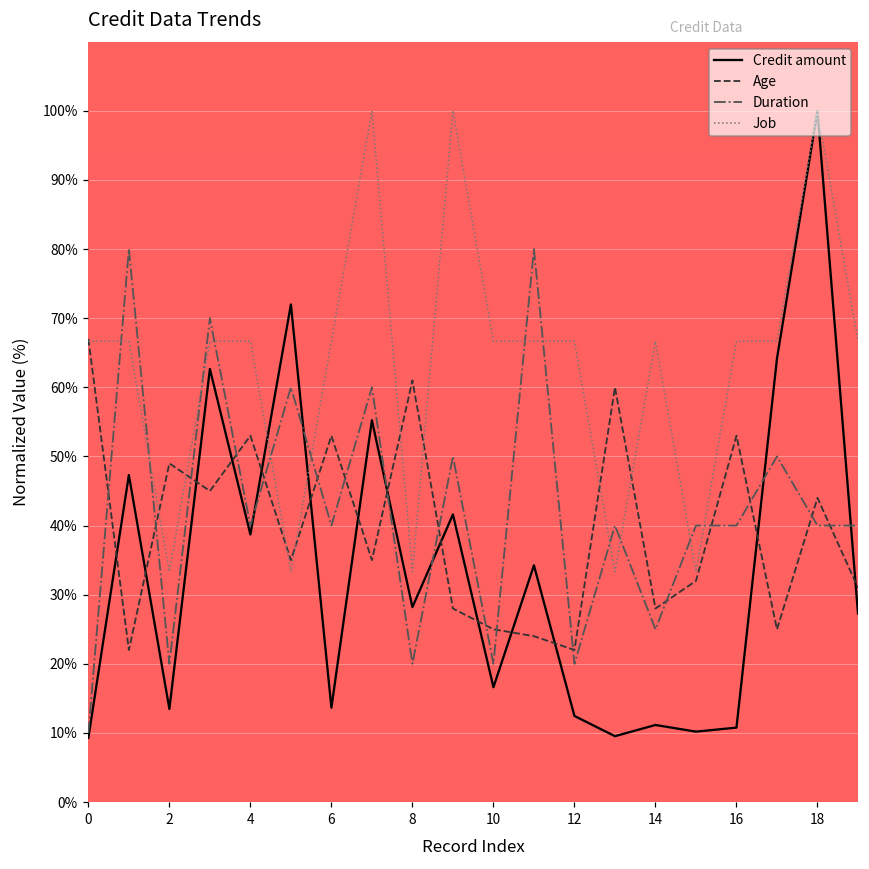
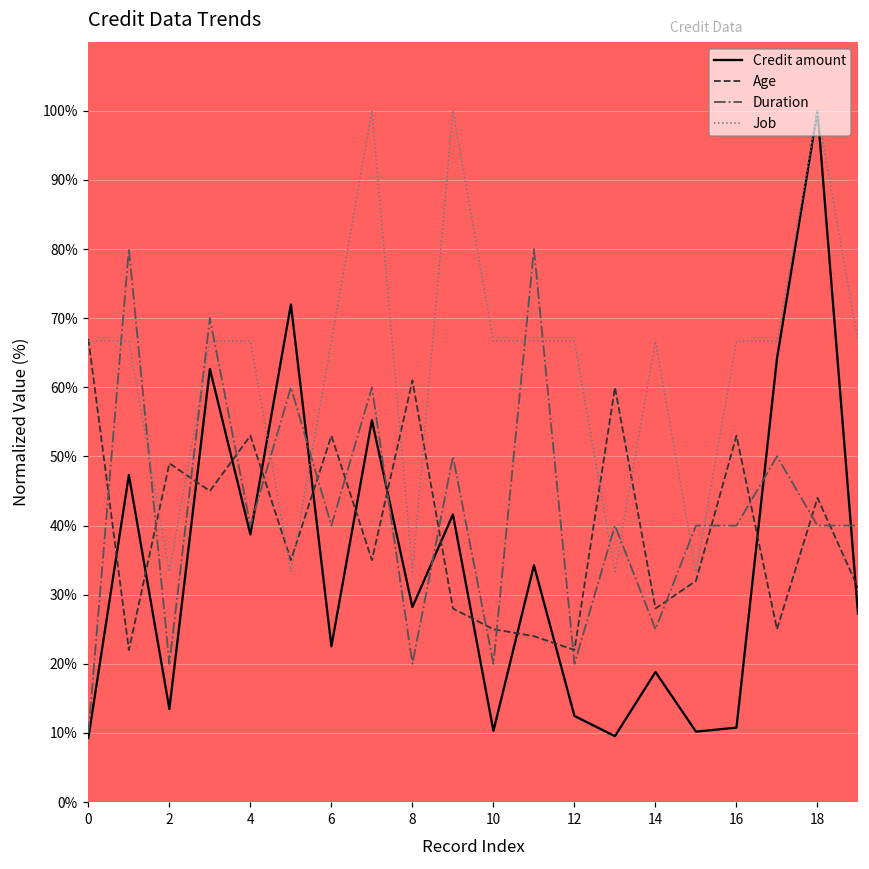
  {
    "Credit amount": {
      "0": "9%",
      "2": "13%",
      "4": "39%",
-     "6": "14%",
+     "6": "23%",
      "8": "28%",
-     "10": "17%",
+     "10": "10%",
      "12": "12%",
-     "14": "11%",
+     "14": "19%",
      "16": "11%"
    }
  }
